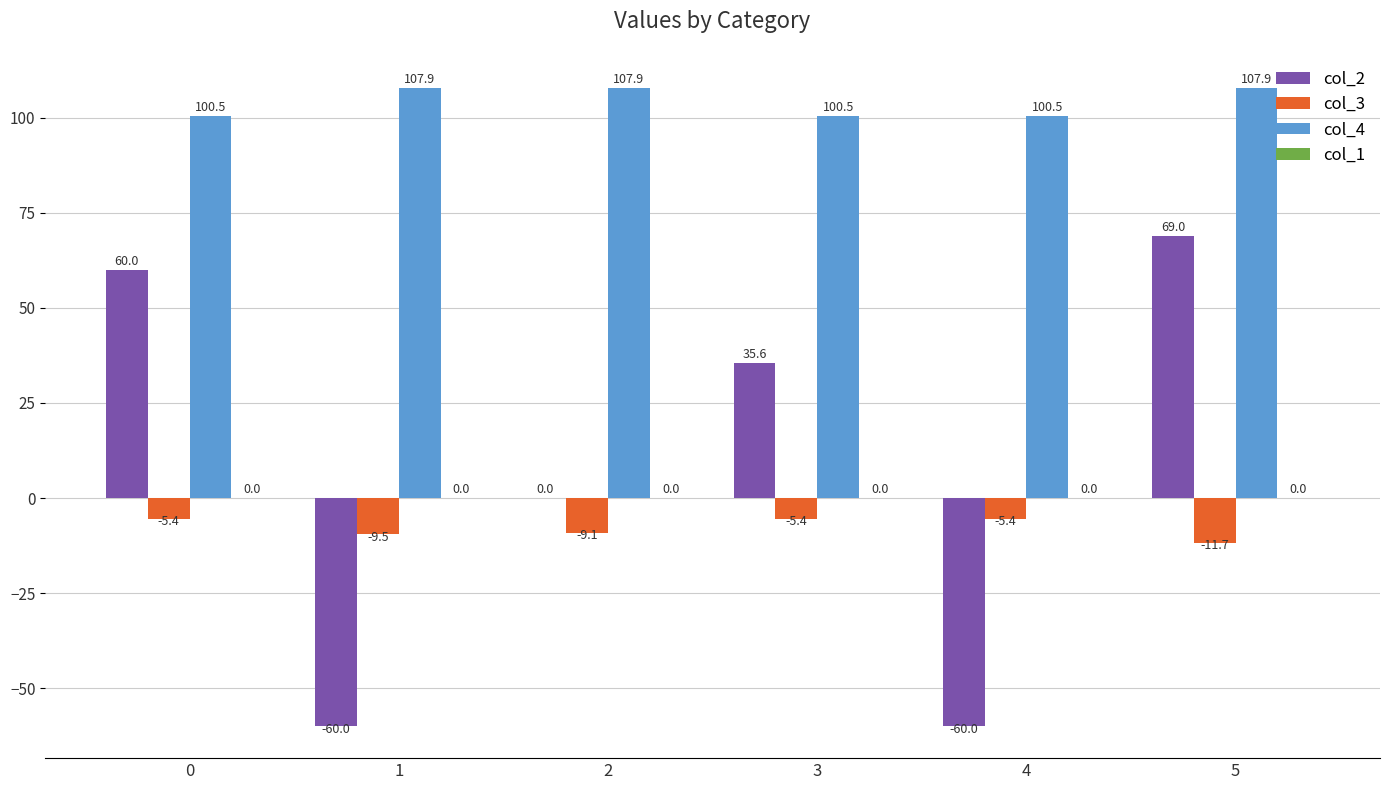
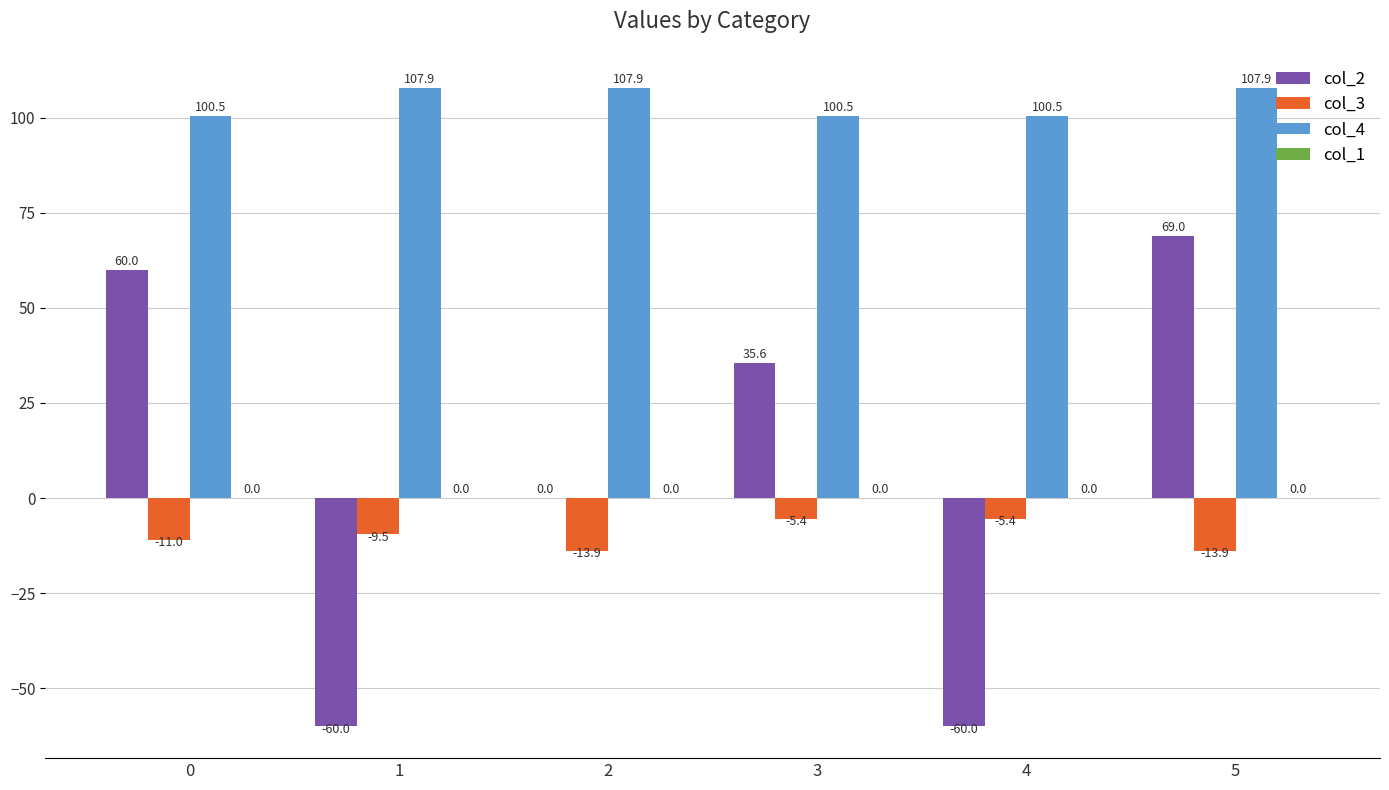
  {
    "col_2": {
      "0": 60.0,
      "1": -60.0,
      "2": 0.0,
      "3": 35.6,
      "4": -60.0,
      "5": 69.0
    },
    "col_3": {
-     "0": -5.4,
+     "0": -11.0,
      "1": -9.5,
-     "2": -9.1,
+     "2": -13.9,
      "3": -5.4,
      "4": -5.4,
-     "5": -11.7
+     "5": -13.9
    },
    "col_4": {
      "0": 100.5,
      "1": 107.9,
      "2": 107.9,
      "3": 100.5,
      "4": 100.5,
      "5": 107.9
    },
    "col_1": {
      "0": 0.0,
      "1": 0.0,
      "2": 0.0,
      "3": 0.0,
      "4": 0.0,
      "5": 0.0
    }
  }
